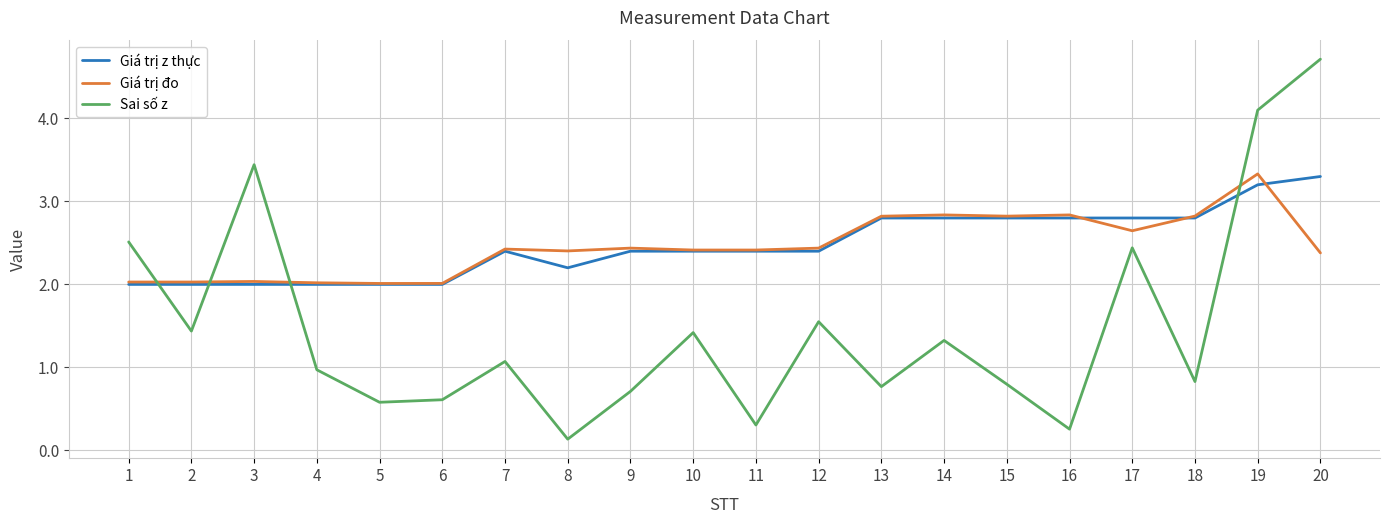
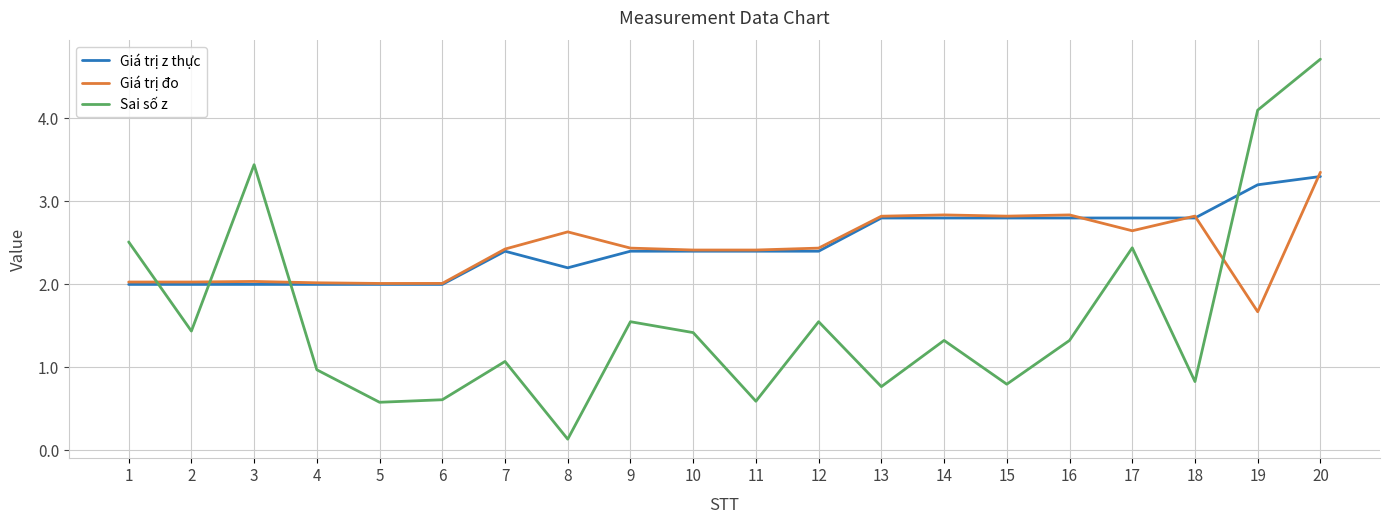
  {
    "Giá trị z thực": {
      "3": 2.0,
      "8": 2.2,
      "9": 2.4,
      "12": 2.4,
      "14": 2.8,
      "16": 2.8,
      "17": 2.8,
      "19": 3.2,
      "20": 3.3
    },
    "Giá trị đo": {
      "3": 2.0,
-     "8": 2.4,
+     "8": 2.6,
      "9": 2.4,
      "12": 2.4,
      "14": 2.8,
      "16": 2.8,
      "17": 2.6,
-     "19": 3.3,
-     "20": 2.4
+     "19": 1.7,
+     "20": 3.4
    },
    "Sai số z": {
      "1": 2.5,
      "2": 1.4,
      "3": 3.4,
      "4": 1.0,
      "5": 0.6,
      "6": 0.6,
      "7": 1.1,
      "8": 0.1,
-     "9": 0.7,
+     "9": 1.6,
      "10": 1.4,
-     "11": 0.3,
+     "11": 0.6,
      "12": 1.6,
      "13": 0.8,
      "14": 1.3,
      "15": 0.8,
-     "16": 0.3,
+     "16": 1.3,
      "17": 2.4,
      "18": 0.8,
      "19": 4.1,
      "20": 4.7
    }
  }
